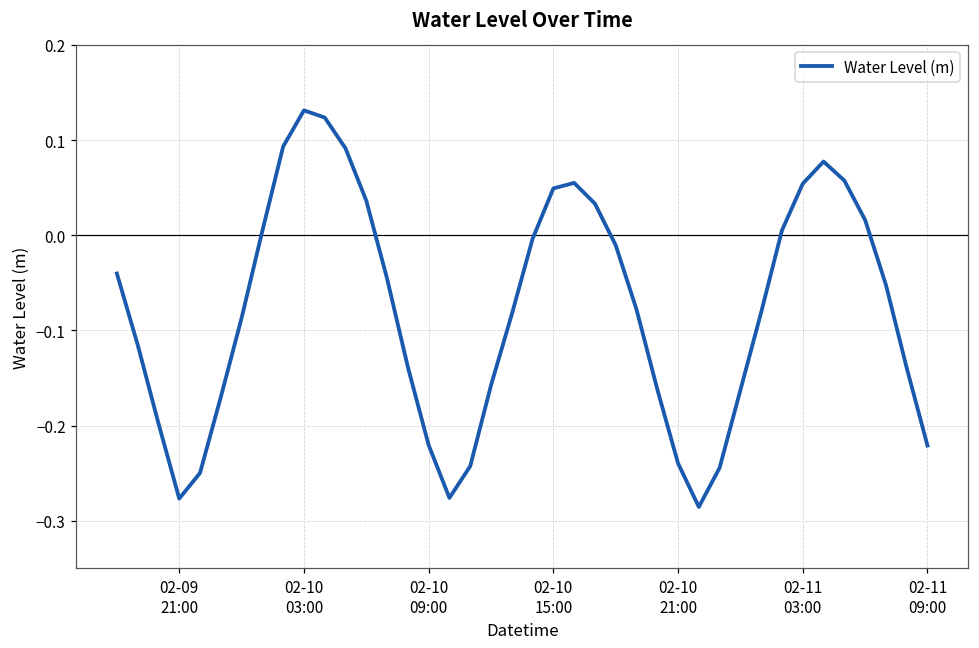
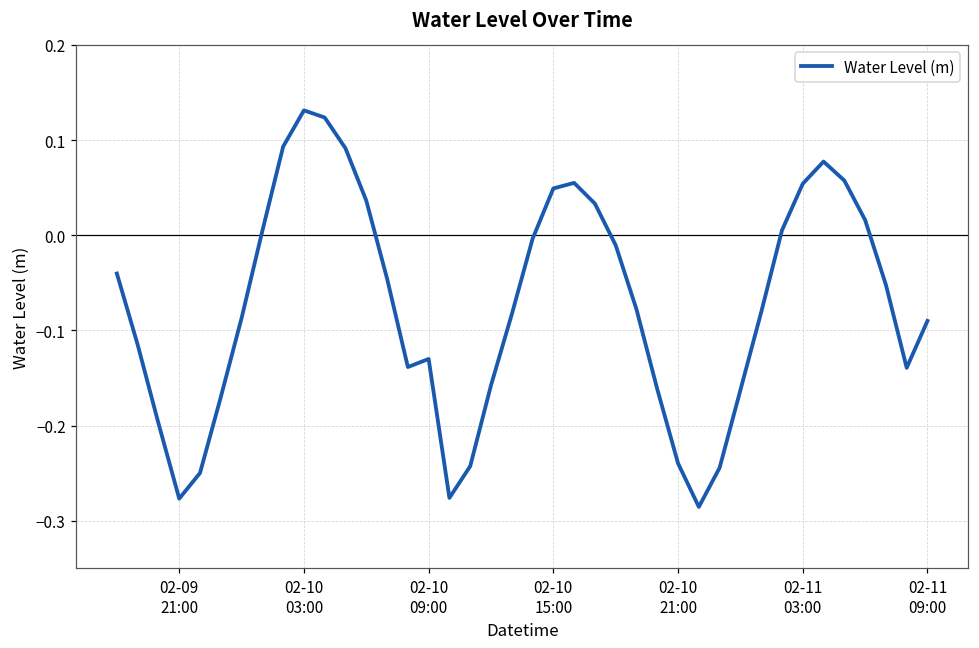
  {
    "02-09 21:00": -0.28,
    "02-10 03:00": 0.13,
-   "02-10 09:00": -0.22,
+   "02-10 09:00": -0.13,
    "02-10 15:00": 0.05,
    "02-10 21:00": -0.24,
    "02-11 03:00": 0.05,
-   "02-11 09:00": -0.22
+   "02-11 09:00": -0.09
  }
